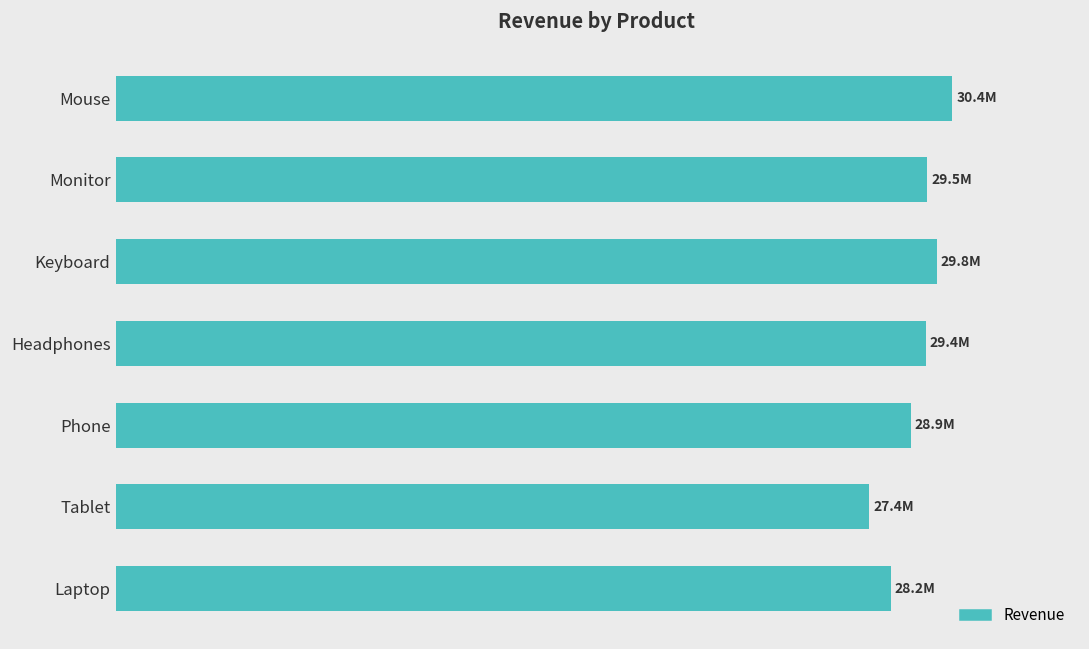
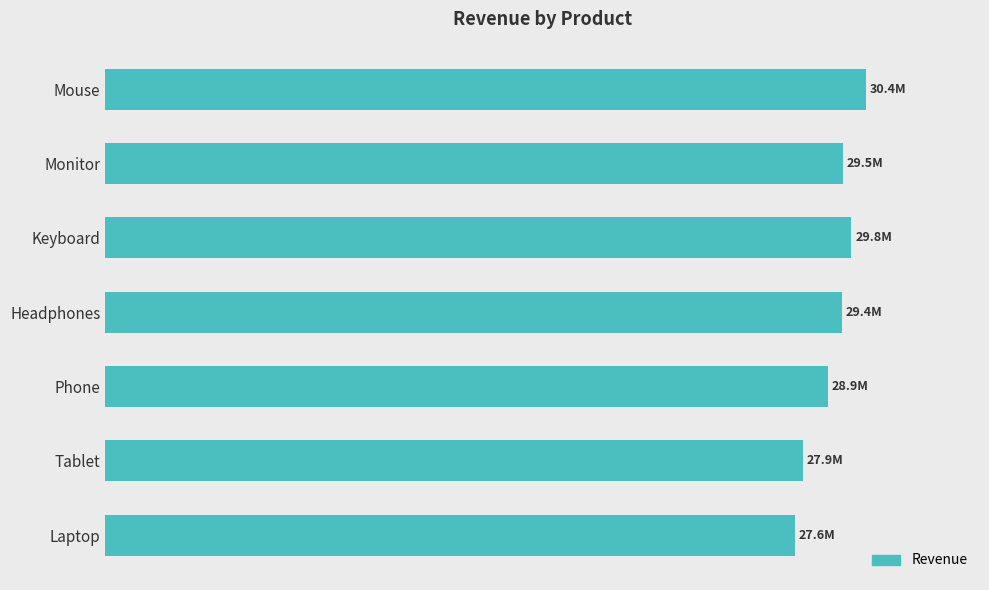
  {
    "Mouse": "30.4M",
    "Monitor": "29.5M",
    "Keyboard": "29.8M",
    "Headphones": "29.4M",
    "Phone": "28.9M",
-   "Tablet": "27.4M",
-   "Laptop": "28.2M"
+   "Tablet": "27.9M",
+   "Laptop": "27.6M"
  }
